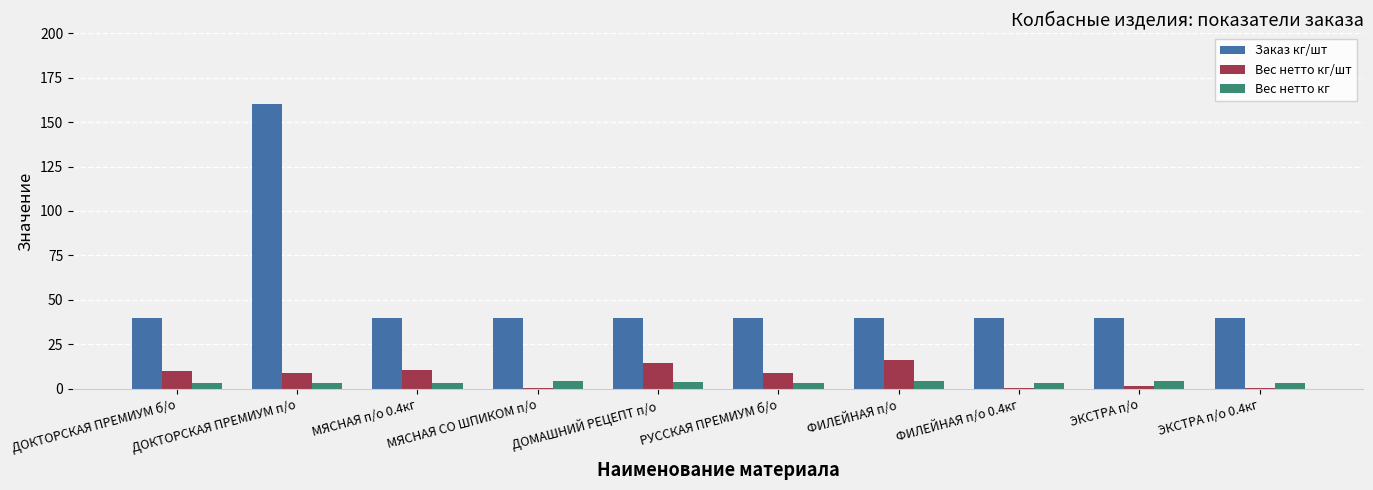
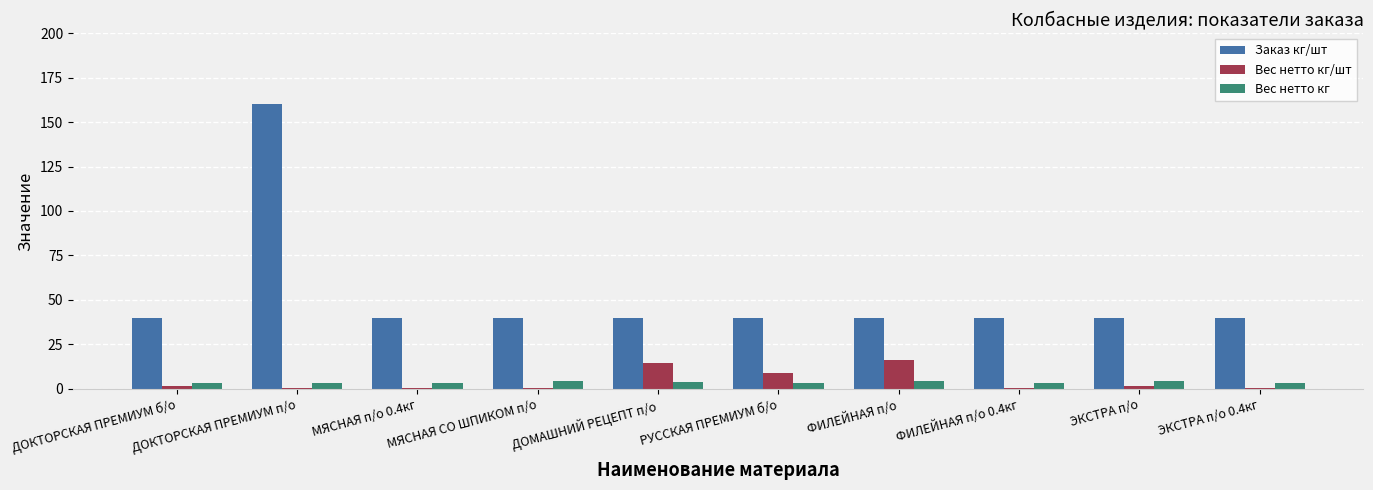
  {
    "Вес нетто кг/шт": {
-     "ДОКТОРСКАЯ ПРЕМИУМ б/о": 10,
-     "ДОКТОРСКАЯ ПРЕМИУМ п/о": 9,
-     "МЯСНАЯ п/о 0.4кг": 11,
+     "ДОКТОРСКАЯ ПРЕМИУМ б/о": 1,
+     "ДОКТОРСКАЯ ПРЕМИУМ п/о": 0,
+     "МЯСНАЯ п/о 0.4кг": 0,
      "ДОМАШНИЙ РЕЦЕПТ п/о": 14,
      "РУССКАЯ ПРЕМИУМ б/о": 9,
      "ФИЛЕЙНАЯ п/о": 16
    }
  }
